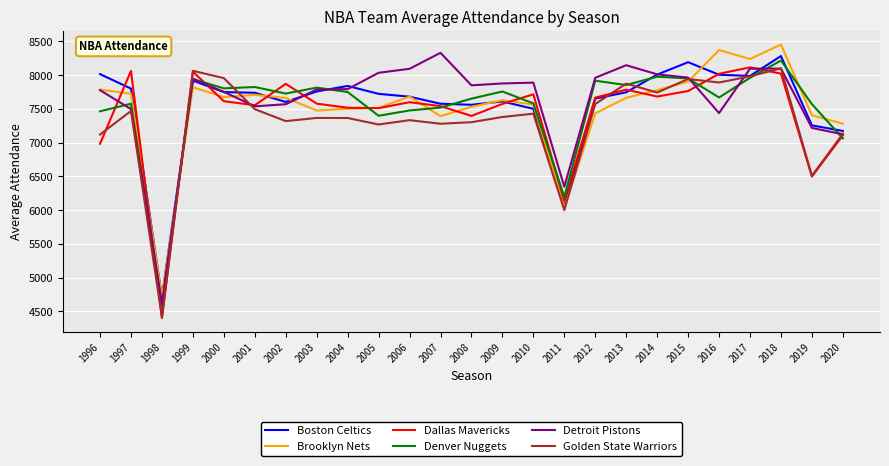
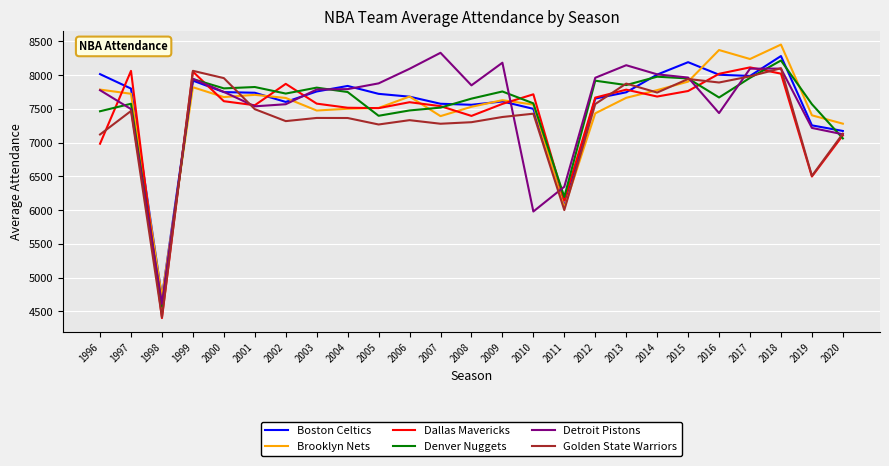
  {
    "Boston Celtics": {
      "1996": 8000,
      "1997": 7800,
      "2004": 7800,
      "2005": 7700,
      "2010": 7500,
      "2013": 7700,
      "2015": 8200,
      "2018": 8300,
      "2019": 7300,
      "2020": 7200
    },
    "Brooklyn Nets": {
      "1997": 7700,
      "1999": 7800,
      "2000": 7700,
      "2002": 7700,
      "2003": 7500,
      "2007": 7400,
      "2012": 7400,
      "2013": 7700,
      "2015": 7900,
      "2016": 8400,
      "2017": 8200,
      "2018": 8500,
      "2019": 7400,
      "2020": 7300
    },
    "Dallas Mavericks": {
      "1996": 7000,
      "1997": 8100,
      "2000": 7600,
      "2002": 7900,
      "2003": 7600,
      "2006": 7600,
      "2008": 7400,
      "2010": 7700,
      "2011": 6100,
      "2013": 7800,
      "2014": 7700,
      "2015": 7800,
      "2018": 8000
    },
    "Denver Nuggets": {
      "1996": 7500,
      "1997": 7600,
      "1998": 4600,
      "2000": 7800,
      "2001": 7800,
      "2002": 7700,
      "2004": 7700,
      "2005": 7400,
      "2006": 7500,
      "2008": 7700,
      "2009": 7800,
      "2011": 6200,
      "2012": 7900,
      "2016": 7700,
      "2018": 8200,
      "2019": 7600,
      "2020": 7100
    },
    "Detroit Pistons": {
      "1998": 4600,
      "2004": 7800,
-     "2005": 8000,
+     "2005": 7900,
      "2006": 8100,
      "2007": 8300,
      "2008": 7800,
-     "2009": 7900,
-     "2010": 7900,
+     "2009": 8200,
+     "2010": 6000,
      "2011": 6300,
      "2012": 8000,
      "2013": 8100,
      "2016": 7400,
      "2019": 7200
    },
    "Golden State Warriors": {
      "1996": 7100,
      "2000": 8000,
      "2001": 7500,
      "2002": 7300,
      "2003": 7400,
      "2004": 7400,
      "2005": 7300,
      "2006": 7300,
      "2007": 7300,
      "2008": 7300,
      "2009": 7400,
      "2010": 7400,
      "2012": 7600,
      "2016": 7900
    }
  }
